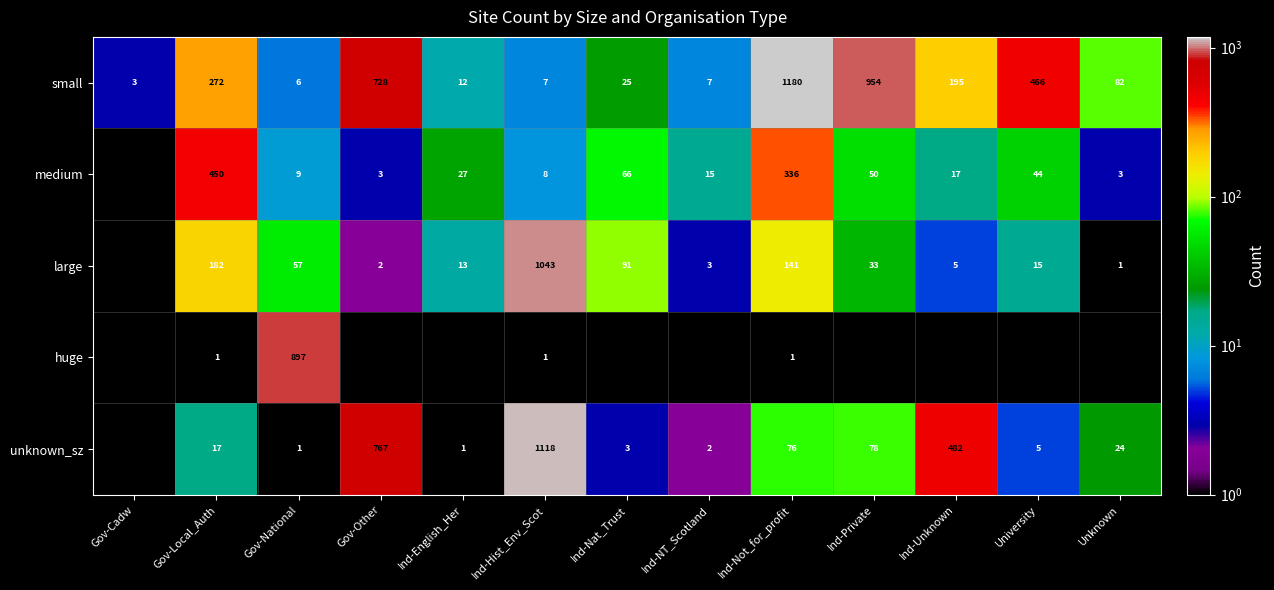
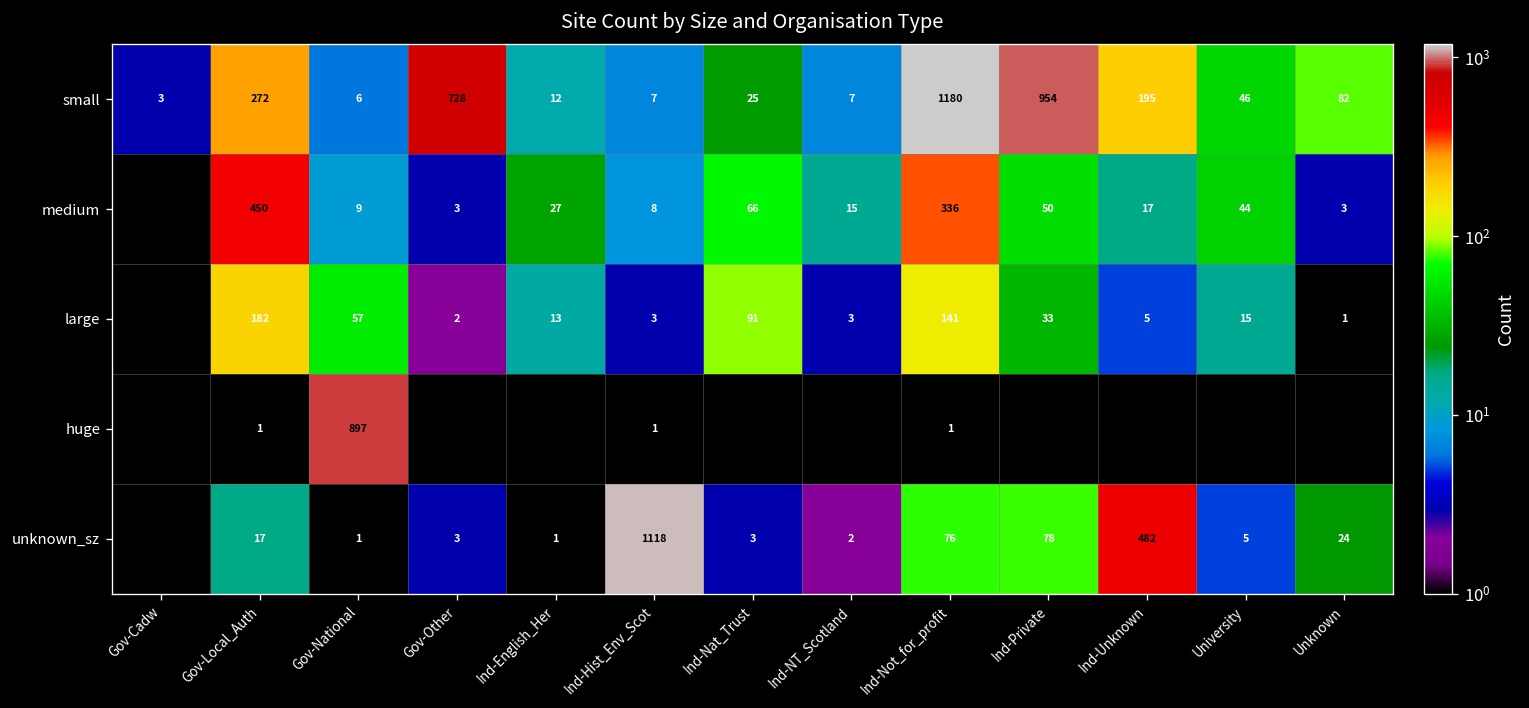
  {
    "small": {
      "Gov-Cadw": 3,
      "Gov-Local_Auth": 272,
      "Gov-National": 6,
      "Gov-Other": 728,
      "Ind-English_Her": 12,
      "Ind-Hist_Env_Scot": 7,
      "Ind-Nat_Trust": 25,
      "Ind-NT_Scotland": 7,
      "Ind-Not_for_profit": 1180,
      "Ind-Private": 954,
      "Ind-Unknown": 195,
-     "University": 466,
+     "University": 46,
      "Unknown": 82
    },
    "medium": {
      "Gov-Local_Auth": 450,
      "Gov-National": 9,
      "Gov-Other": 3,
      "Ind-English_Her": 27,
      "Ind-Hist_Env_Scot": 8,
      "Ind-Nat_Trust": 66,
      "Ind-NT_Scotland": 15,
      "Ind-Not_for_profit": 336,
      "Ind-Private": 50,
      "Ind-Unknown": 17,
      "University": 44,
      "Unknown": 3
    },
    "large": {
      "Gov-Local_Auth": 182,
      "Gov-National": 57,
      "Gov-Other": 2,
      "Ind-English_Her": 13,
-     "Ind-Hist_Env_Scot": 1043,
+     "Ind-Hist_Env_Scot": 3,
      "Ind-Nat_Trust": 91,
      "Ind-NT_Scotland": 3,
      "Ind-Not_for_profit": 141,
      "Ind-Private": 33,
      "Ind-Unknown": 5,
      "University": 15,
      "Unknown": 1
    },
    "huge": {
      "Gov-Local_Auth": 1,
      "Gov-National": 897,
      "Ind-Hist_Env_Scot": 1,
      "Ind-Not_for_profit": 1
    },
    "unknown_sz": {
      "Gov-Local_Auth": 17,
      "Gov-National": 1,
-     "Gov-Other": 767,
+     "Gov-Other": 3,
      "Ind-English_Her": 1,
      "Ind-Hist_Env_Scot": 1118,
      "Ind-Nat_Trust": 3,
      "Ind-NT_Scotland": 2,
      "Ind-Not_for_profit": 76,
      "Ind-Private": 78,
      "Ind-Unknown": 482,
      "University": 5,
      "Unknown": 24
    }
  }
